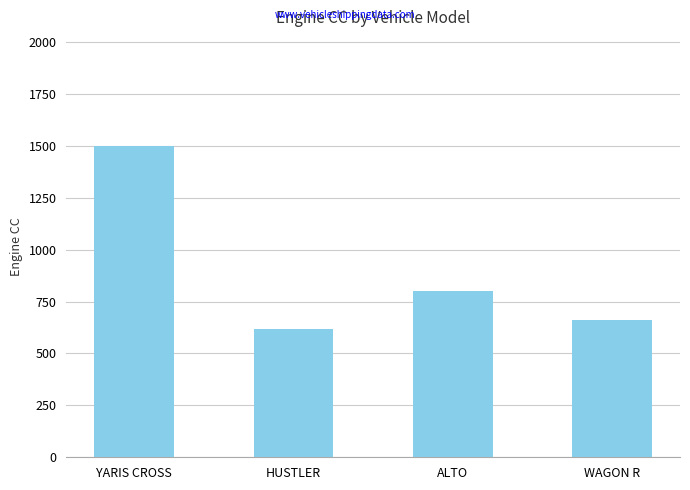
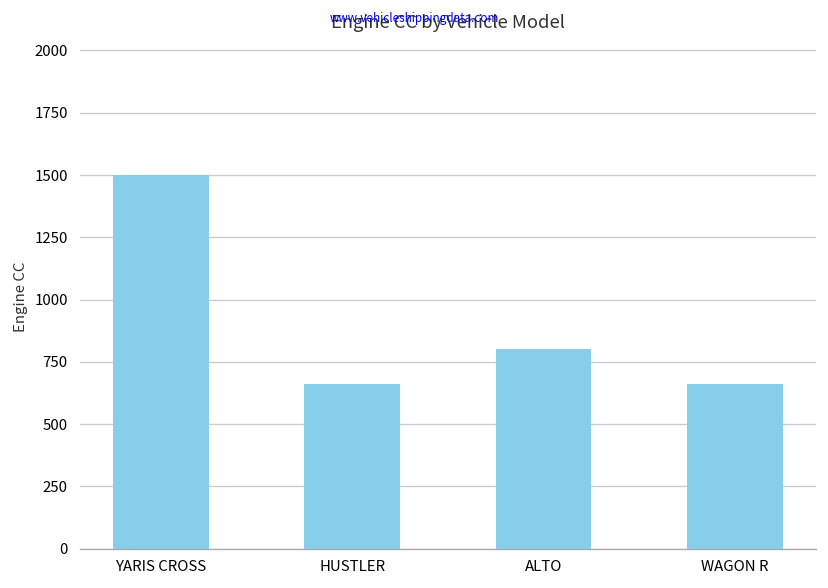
  {
    "YARIS CROSS": 1500,
-   "HUSTLER": 620,
+   "HUSTLER": 660,
    "ALTO": 800,
    "WAGON R": 660
  }
